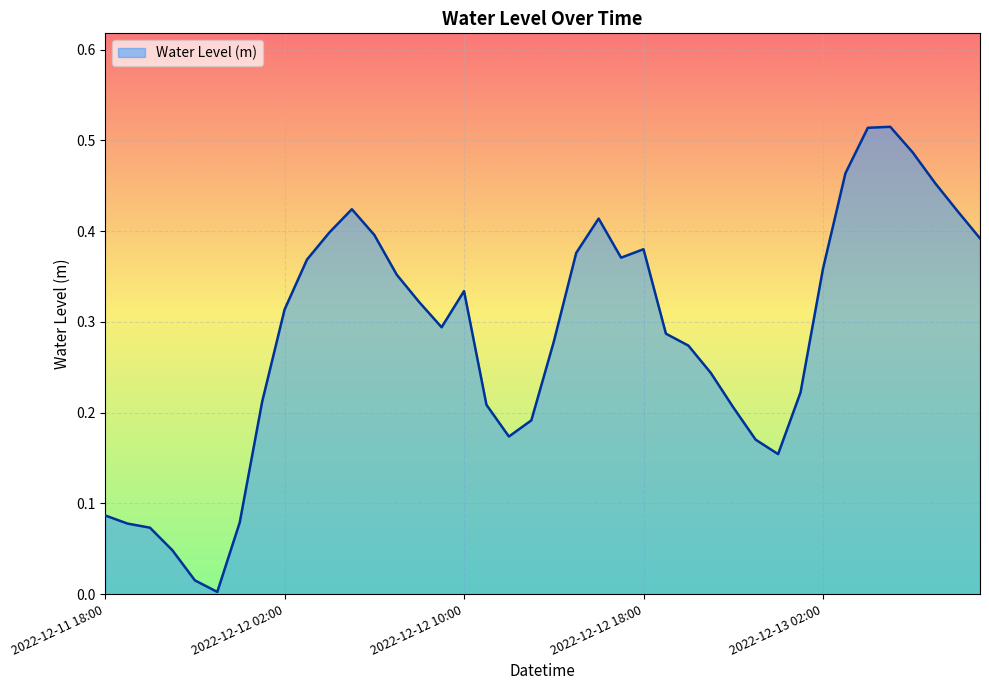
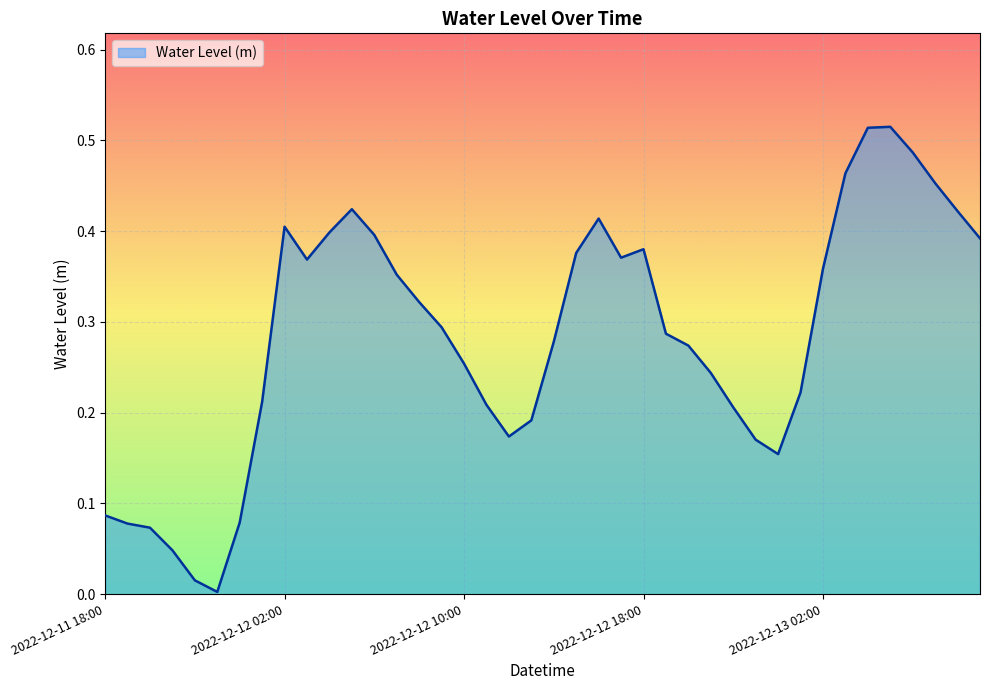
  {
    "2022-12-11 18:00": 0.09,
-   "2022-12-12 02:00": 0.31,
-   "2022-12-12 10:00": 0.33,
+   "2022-12-12 02:00": 0.40,
+   "2022-12-12 10:00": 0.25,
    "2022-12-12 18:00": 0.38,
    "2022-12-13 02:00": 0.36
  }
